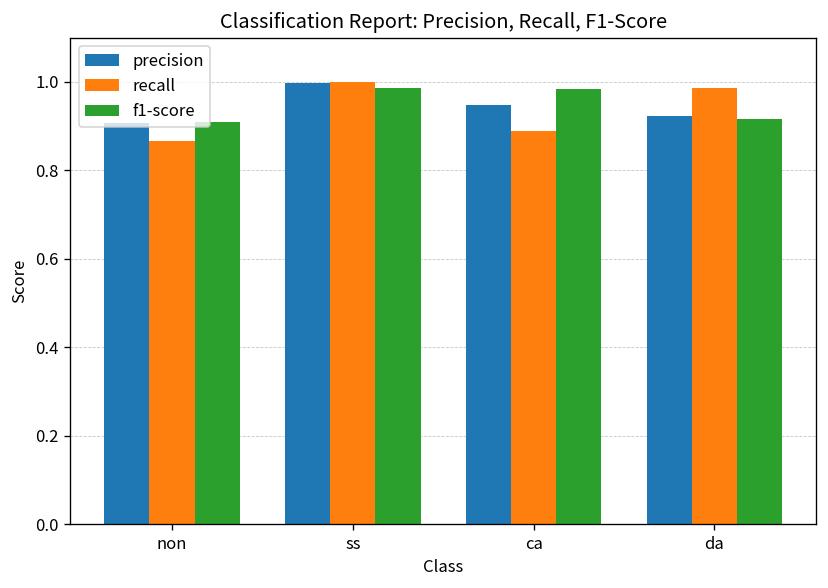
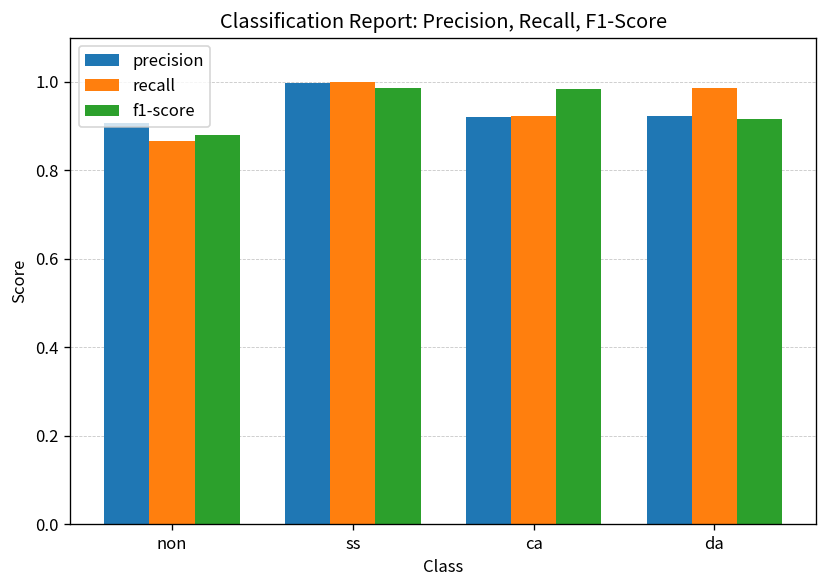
  {
    "precision": {
      "ss": 1.00,
-     "ca": 0.95,
+     "ca": 0.92,
      "da": 0.92
    },
    "recall": {
      "non": 0.87,
      "ss": 1.00,
-     "ca": 0.89,
+     "ca": 0.92,
      "da": 0.99
    },
    "f1-score": {
-     "non": 0.91,
+     "non": 0.88,
      "ss": 0.99,
      "ca": 0.98,
      "da": 0.92
    }
  }
